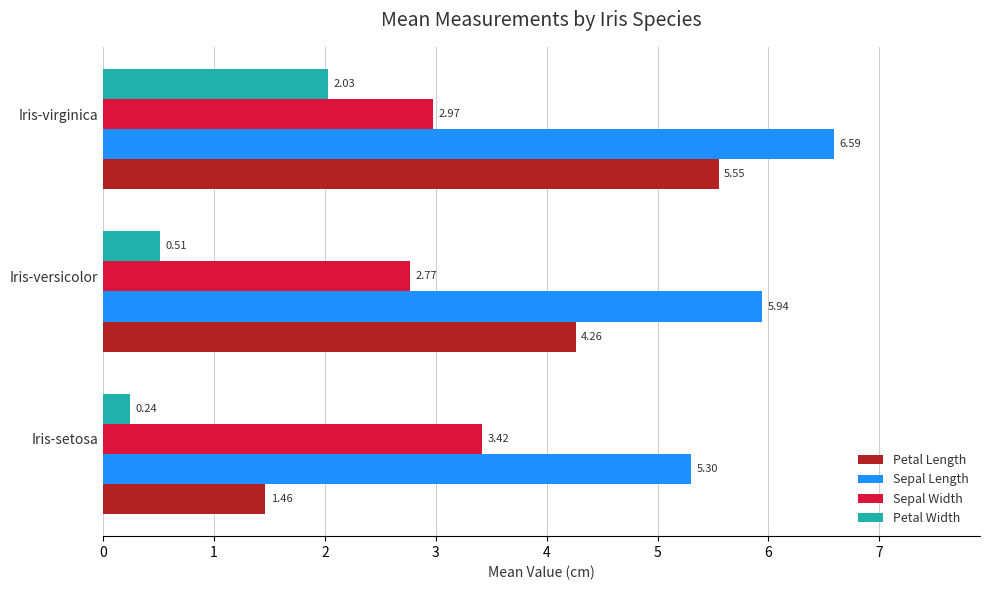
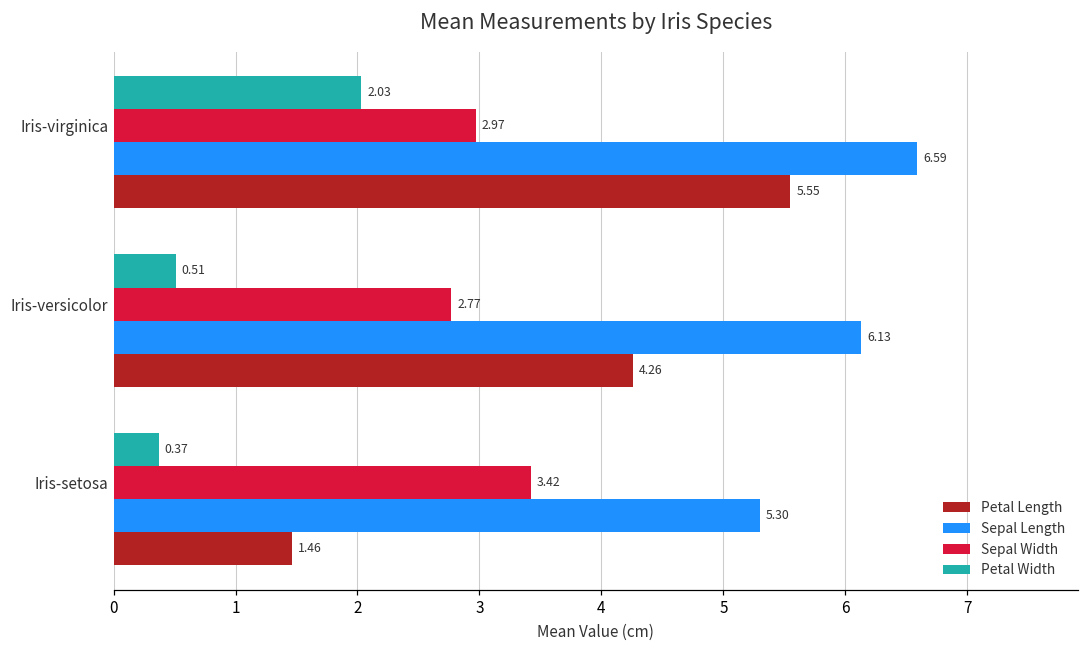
  {
    "Sepal Length": {
      "Iris-virginica": 6.59,
-     "Iris-versicolor": 5.94,
+     "Iris-versicolor": 6.13,
      "Iris-setosa": 5.30
    },
    "Petal Width": {
      "Iris-virginica": 2.03,
      "Iris-versicolor": 0.51,
-     "Iris-setosa": 0.24
+     "Iris-setosa": 0.37
    }
  }
